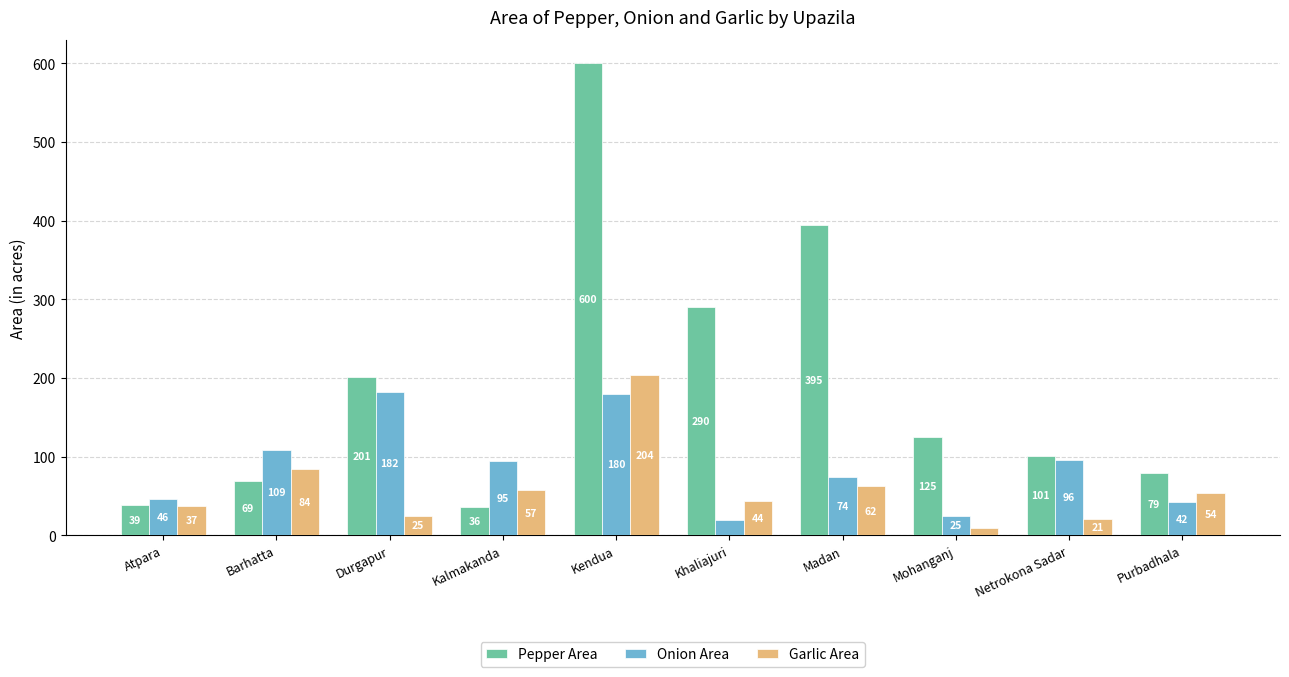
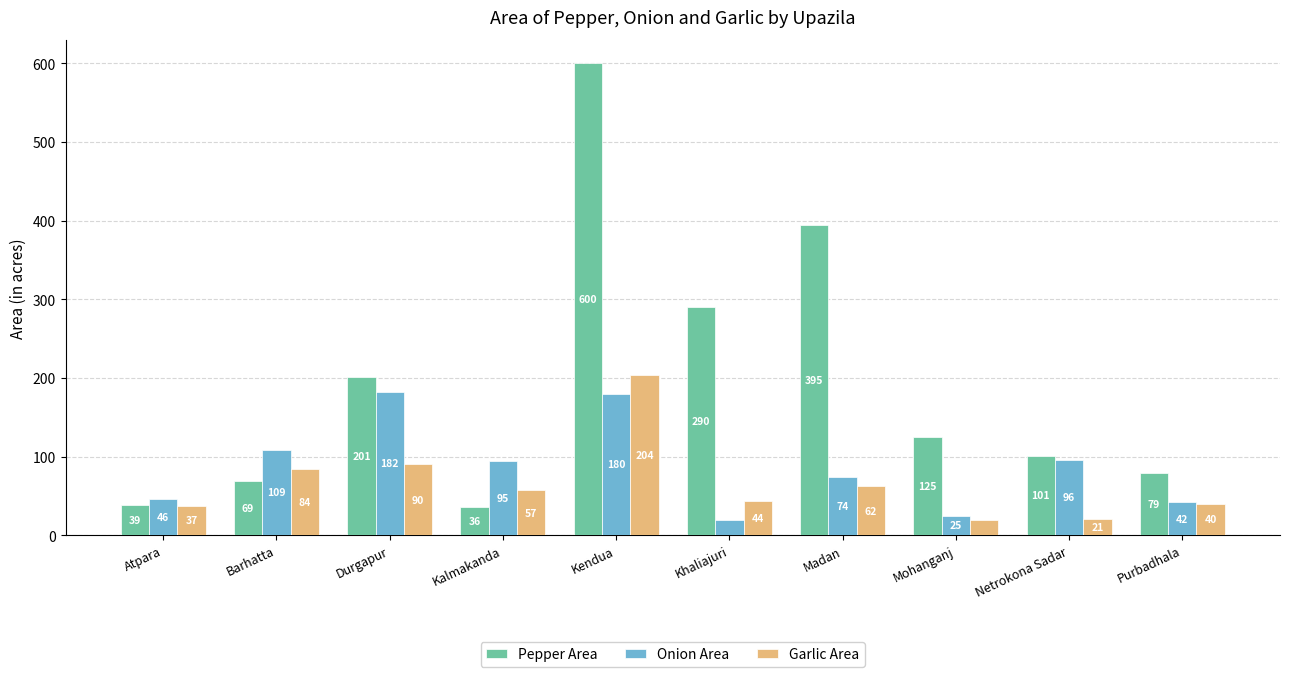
  {
    "Garlic Area": {
      "Atpara": 37,
      "Barhatta": 84,
-     "Durgapur": 25,
+     "Durgapur": 90,
      "Kalmakanda": 57,
      "Kendua": 204,
      "Khaliajuri": 44,
      "Madan": 62,
-     "Mohanganj": 10,
+     "Mohanganj": 20,
      "Netrokona Sadar": 21,
-     "Purbadhala": 54
+     "Purbadhala": 40
    }
  }
